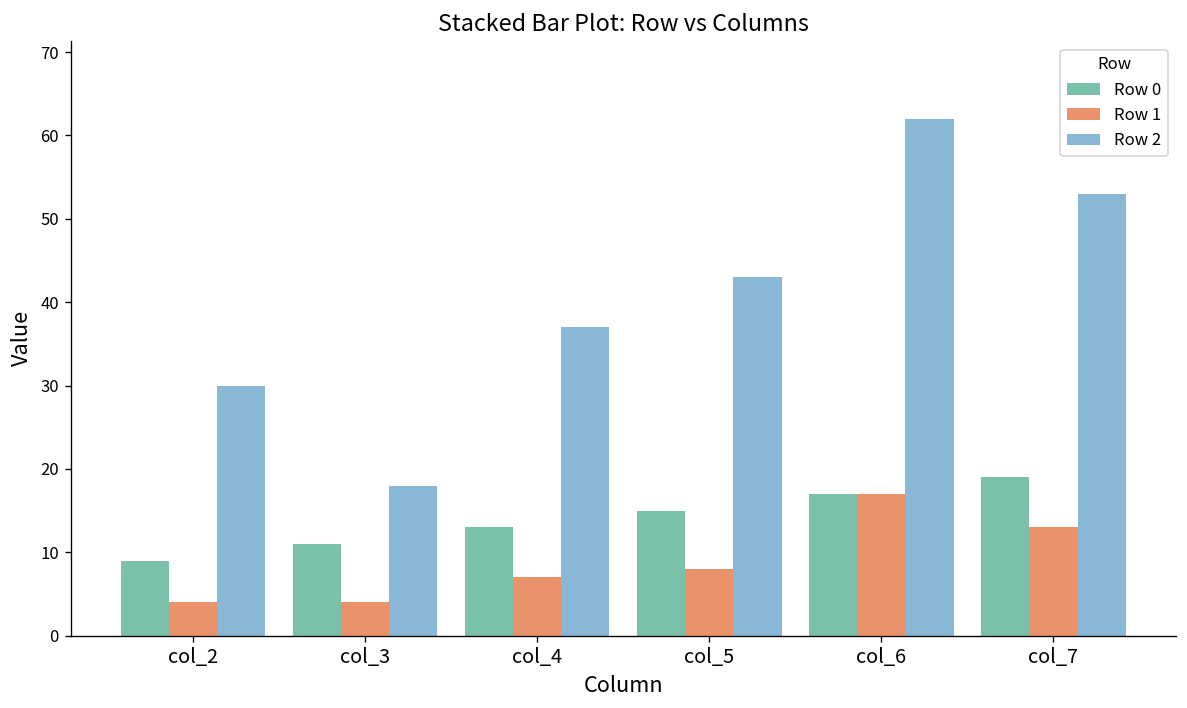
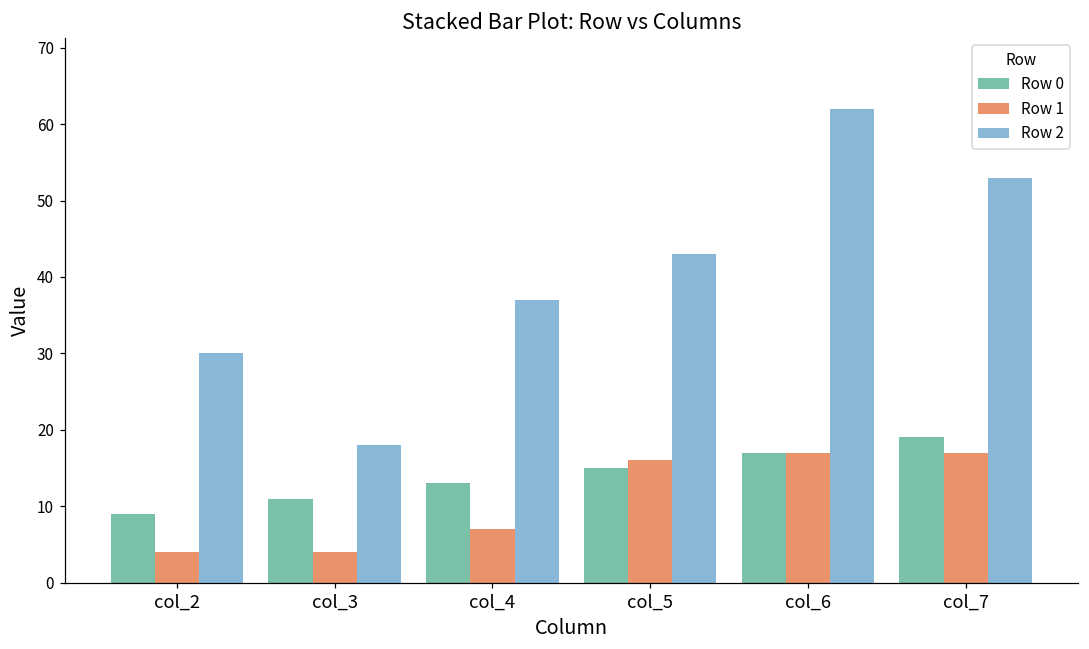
  {
    "Row 1": {
      "col_2": 4,
      "col_3": 4,
      "col_4": 7,
-     "col_5": 8,
+     "col_5": 16,
      "col_6": 17,
-     "col_7": 13
+     "col_7": 17
    }
  }
